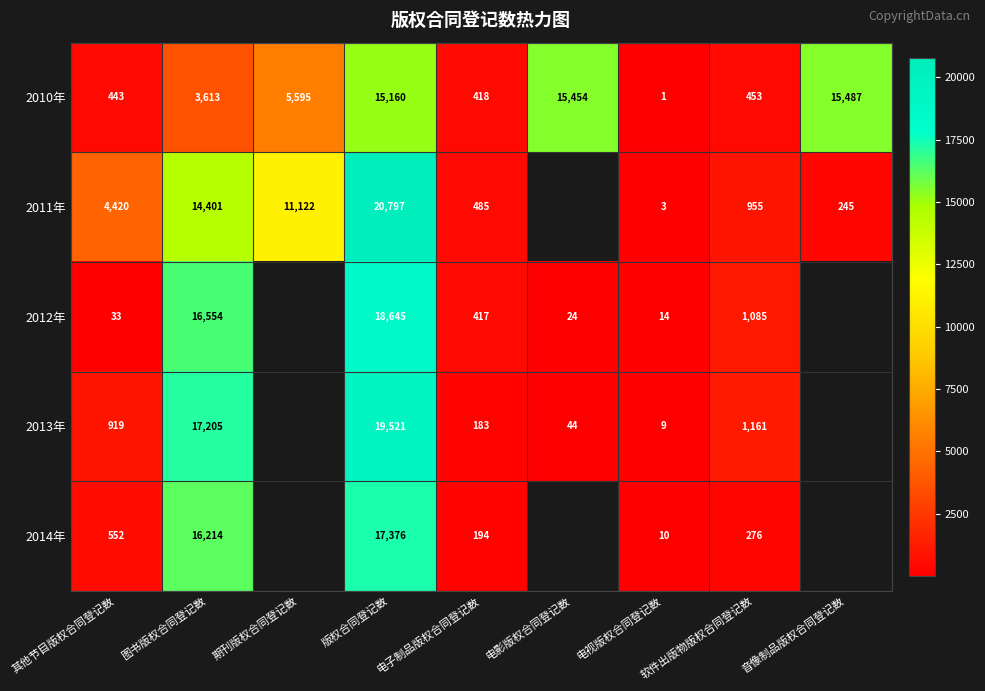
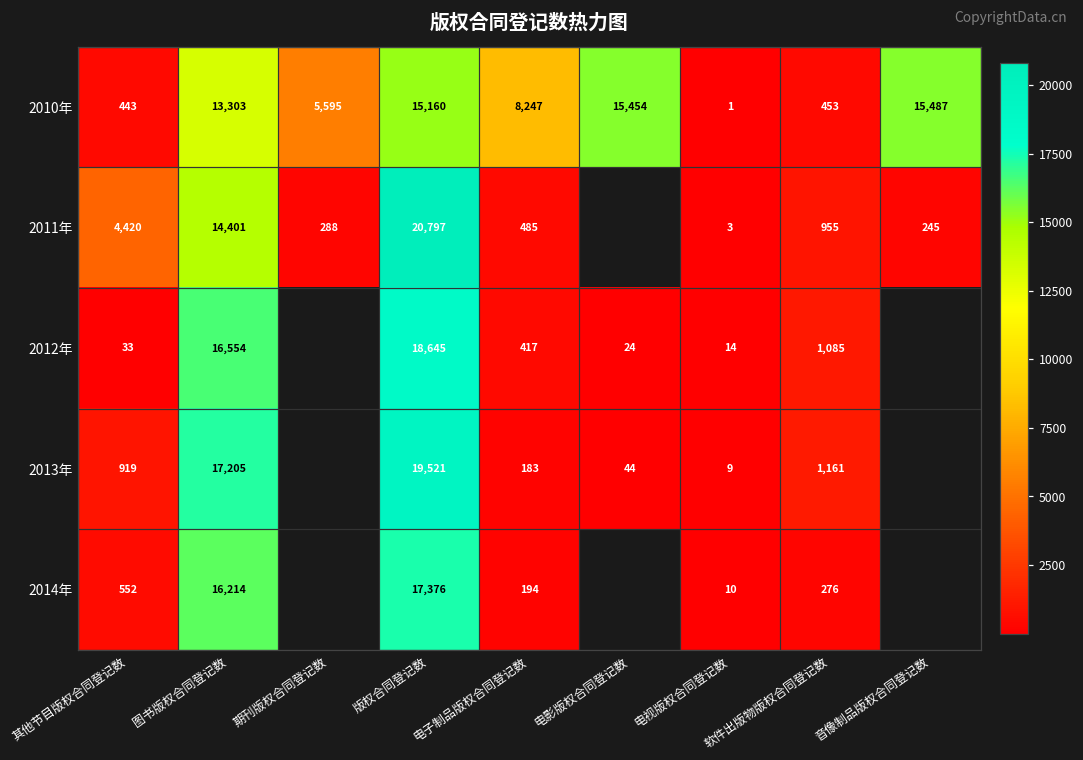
  {
    "2010年": {
      "其他节目版权合同登记数": "443",
-     "图书版权合同登记数": "3,613",
+     "图书版权合同登记数": "13,303",
      "期刊版权合同登记数": "5,595",
      "版权合同登记数": "15,160",
-     "电子制品版权合同登记数": "418",
+     "电子制品版权合同登记数": "8,247",
      "电影版权合同登记数": "15,454",
      "电视版权合同登记数": "1",
      "软件出版物版权合同登记数": "453",
      "音像制品版权合同登记数": "15,487"
    },
    "2011年": {
      "其他节目版权合同登记数": "4,420",
      "图书版权合同登记数": "14,401",
-     "期刊版权合同登记数": "11,122",
+     "期刊版权合同登记数": "288",
      "版权合同登记数": "20,797",
      "电子制品版权合同登记数": "485",
      "电视版权合同登记数": "3",
      "软件出版物版权合同登记数": "955",
      "音像制品版权合同登记数": "245"
    },
    "2012年": {
      "其他节目版权合同登记数": "33",
      "图书版权合同登记数": "16,554",
      "版权合同登记数": "18,645",
      "电子制品版权合同登记数": "417",
      "电影版权合同登记数": "24",
      "电视版权合同登记数": "14",
      "软件出版物版权合同登记数": "1,085"
    },
    "2013年": {
      "其他节目版权合同登记数": "919",
      "图书版权合同登记数": "17,205",
      "版权合同登记数": "19,521",
      "电子制品版权合同登记数": "183",
      "电影版权合同登记数": "44",
      "电视版权合同登记数": "9",
      "软件出版物版权合同登记数": "1,161"
    },
    "2014年": {
      "其他节目版权合同登记数": "552",
      "图书版权合同登记数": "16,214",
      "版权合同登记数": "17,376",
      "电子制品版权合同登记数": "194",
      "电视版权合同登记数": "10",
      "软件出版物版权合同登记数": "276"
    }
  }
